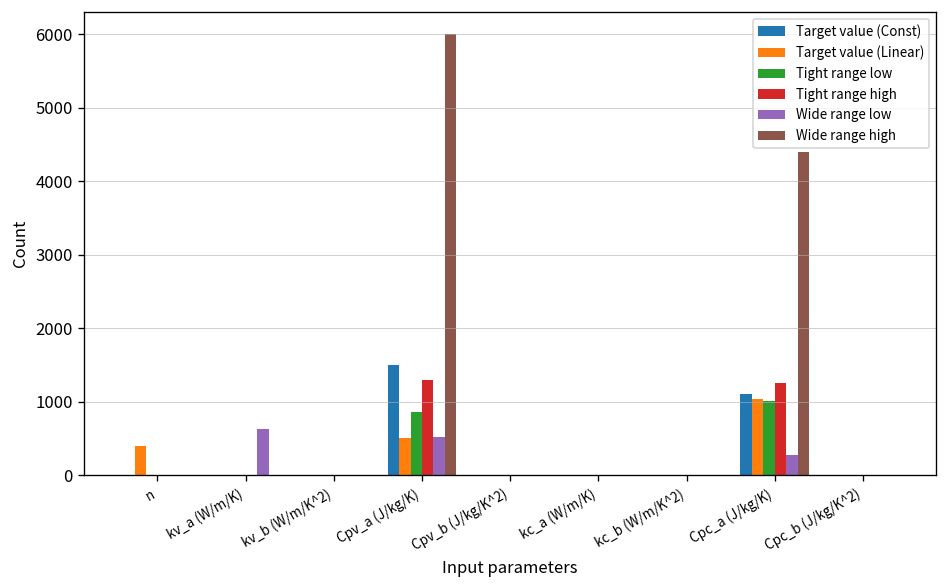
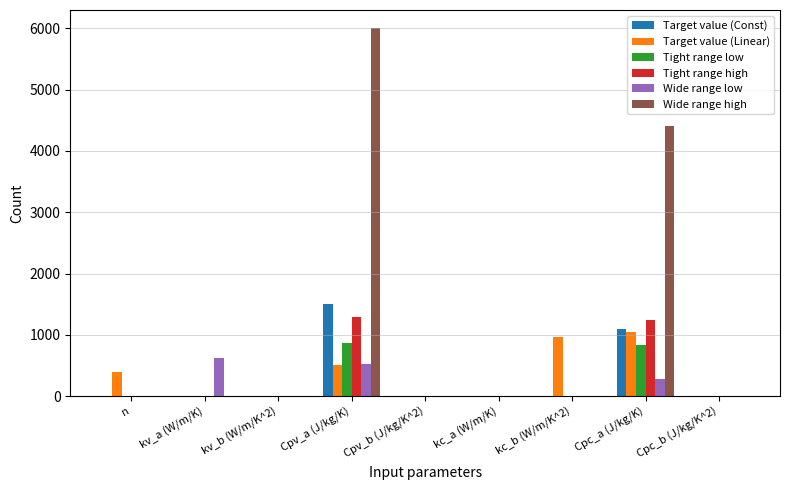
  {
    "Target value (Const)": {
      "kv_b (W/m/K^2)": 0,
      "Cpv_a (J/kg/K)": 1500,
      "Cpv_b (J/kg/K^2)": 0,
      "kc_b (W/m/K^2)": 0,
      "Cpc_a (J/kg/K)": 1100,
      "Cpc_b (J/kg/K^2)": 0
    },
    "Target value (Linear)": {
      "n": 400,
      "Cpv_a (J/kg/K)": 500,
-     "kc_b (W/m/K^2)": 0,
+     "kc_b (W/m/K^2)": 1000,
      "Cpc_a (J/kg/K)": 1000
    },
    "Tight range low": {
      "Cpv_a (J/kg/K)": 900,
-     "Cpc_a (J/kg/K)": 1000
+     "Cpc_a (J/kg/K)": 800
    },
    "Tight range high": {
      "Cpv_a (J/kg/K)": 1300,
      "Cpc_a (J/kg/K)": 1200
    },
    "Wide range low": {
      "kv_a (W/m/K)": 600,
      "Cpv_a (J/kg/K)": 500,
      "Cpc_a (J/kg/K)": 300
    },
    "Wide range high": {
      "Cpv_a (J/kg/K)": 6000,
      "Cpc_a (J/kg/K)": 4400
    }
  }
